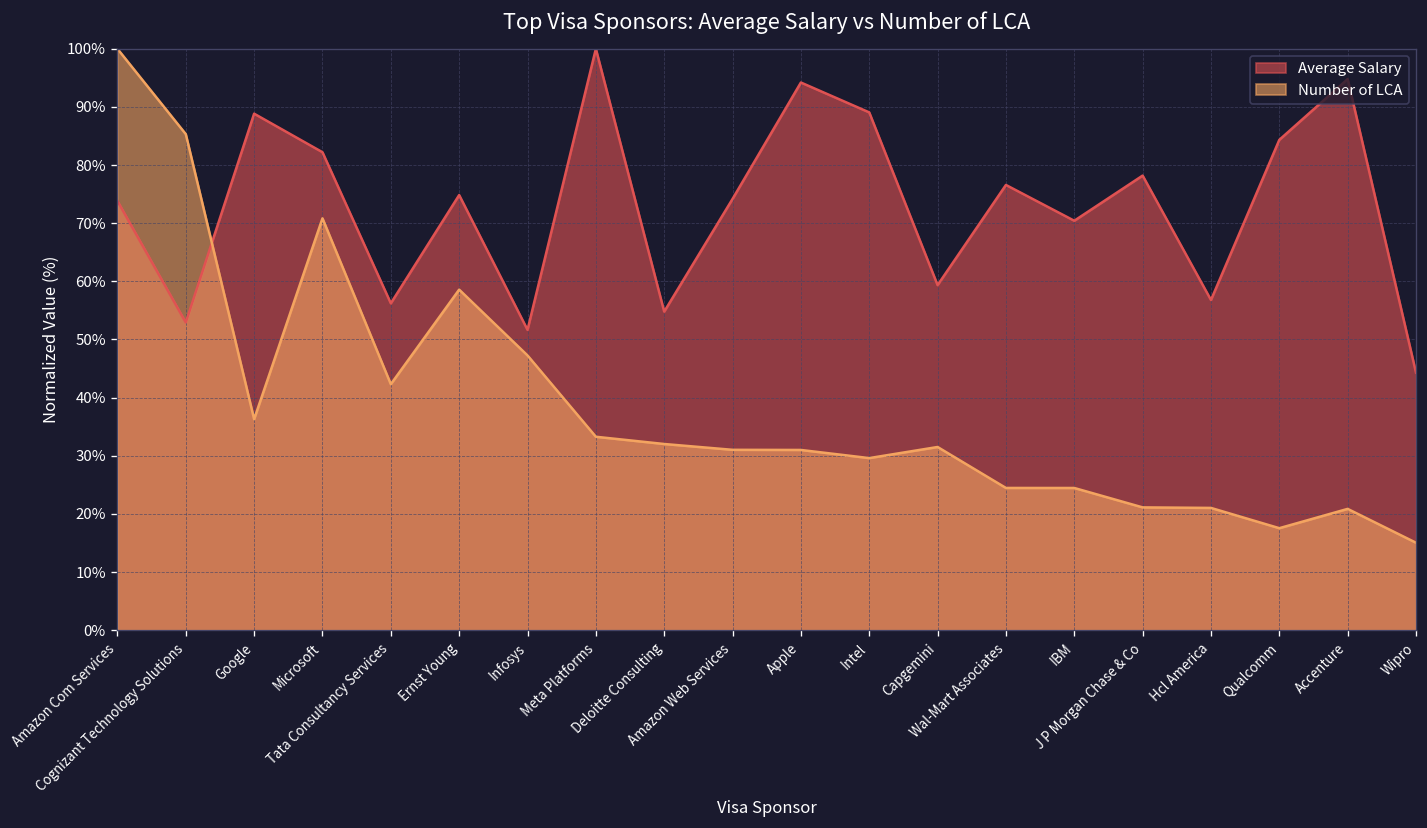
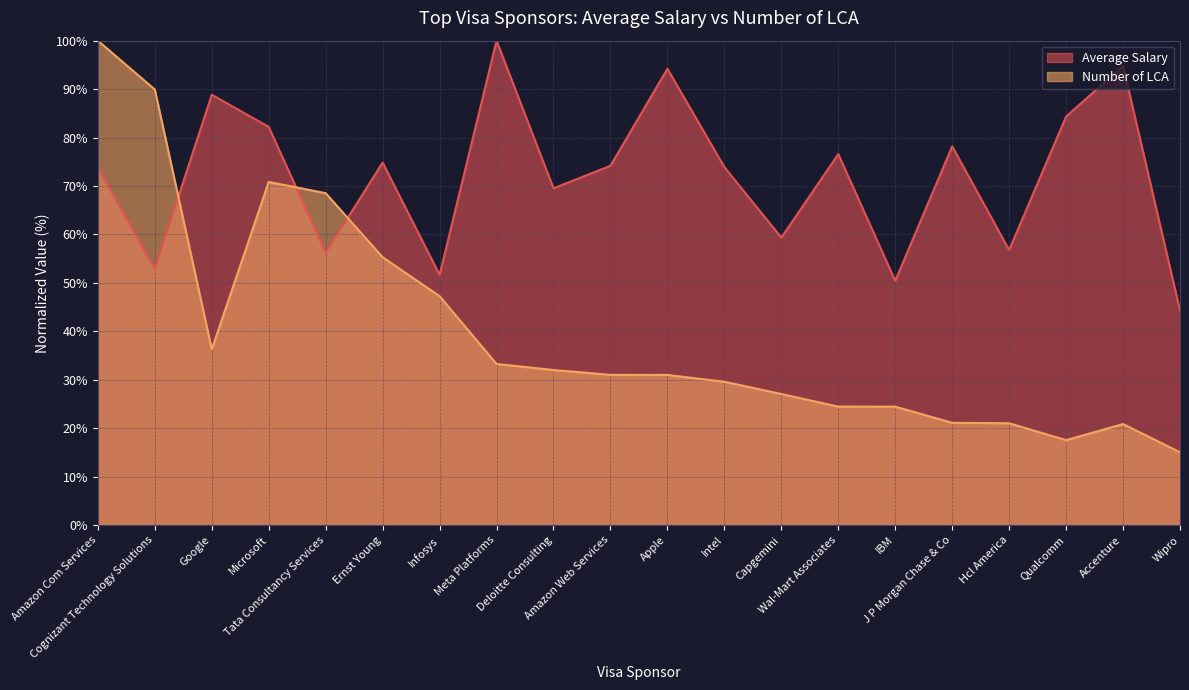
  {
    "Average Salary": {
      "Amazon Com Services": "74%",
      "Cognizant Technology Solutions": "53%",
      "Google": "89%",
      "Microsoft": "82%",
      "Tata Consultancy Services": "56%",
      "Ernst Young": "75%",
      "Infosys": "52%",
      "Meta Platforms": "100%",
-     "Deloitte Consulting": "55%",
+     "Deloitte Consulting": "70%",
      "Amazon Web Services": "74%",
      "Apple": "94%",
-     "Intel": "89%",
+     "Intel": "74%",
      "Capgemini": "59%",
      "Wal-Mart Associates": "77%",
-     "IBM": "70%",
+     "IBM": "50%",
      "J P Morgan Chase & Co": "78%",
      "Hcl America": "57%",
      "Qualcomm": "84%",
      "Wipro": "44%"
    },
    "Number of LCA": {
      "Amazon Com Services": "100%",
-     "Cognizant Technology Solutions": "85%",
+     "Cognizant Technology Solutions": "90%",
      "Google": "36%",
      "Microsoft": "71%",
-     "Tata Consultancy Services": "42%",
-     "Ernst Young": "59%",
+     "Tata Consultancy Services": "69%",
+     "Ernst Young": "55%",
      "Infosys": "47%",
      "Meta Platforms": "33%",
      "Deloitte Consulting": "32%",
      "Amazon Web Services": "31%",
      "Apple": "31%",
      "Intel": "30%",
-     "Capgemini": "32%",
+     "Capgemini": "27%",
      "Wal-Mart Associates": "24%",
      "IBM": "24%",
      "J P Morgan Chase & Co": "21%",
      "Hcl America": "21%",
      "Qualcomm": "18%",
      "Accenture": "21%",
      "Wipro": "15%"
    }
  }
